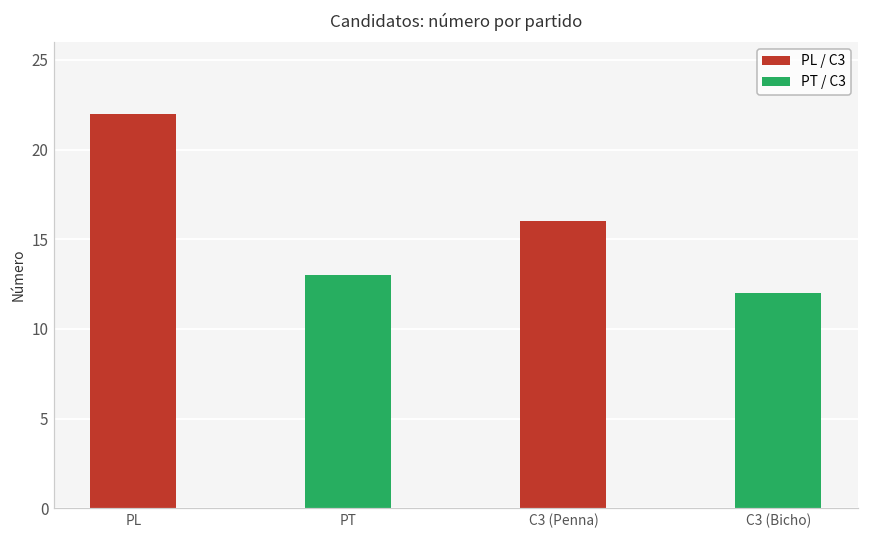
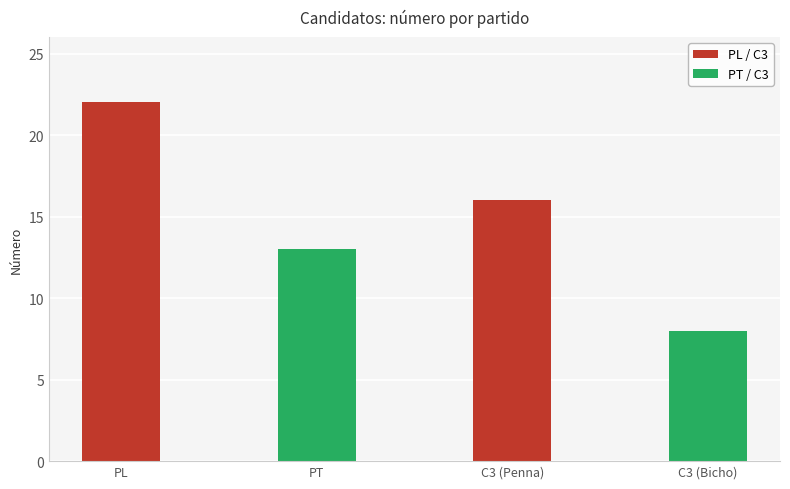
  {
    "PL": 22,
    "PT": 13,
    "C3 (Penna)": 16,
-   "C3 (Bicho)": 12
+   "C3 (Bicho)": 8
  }
